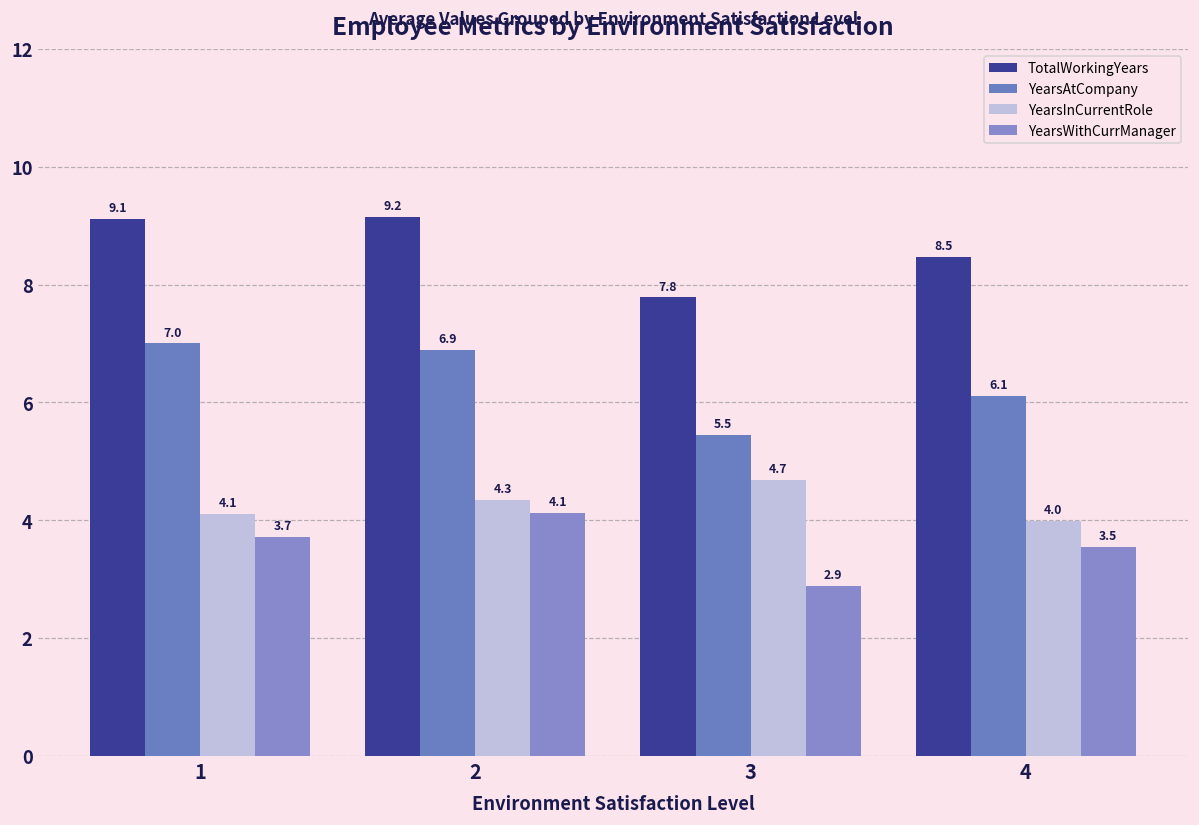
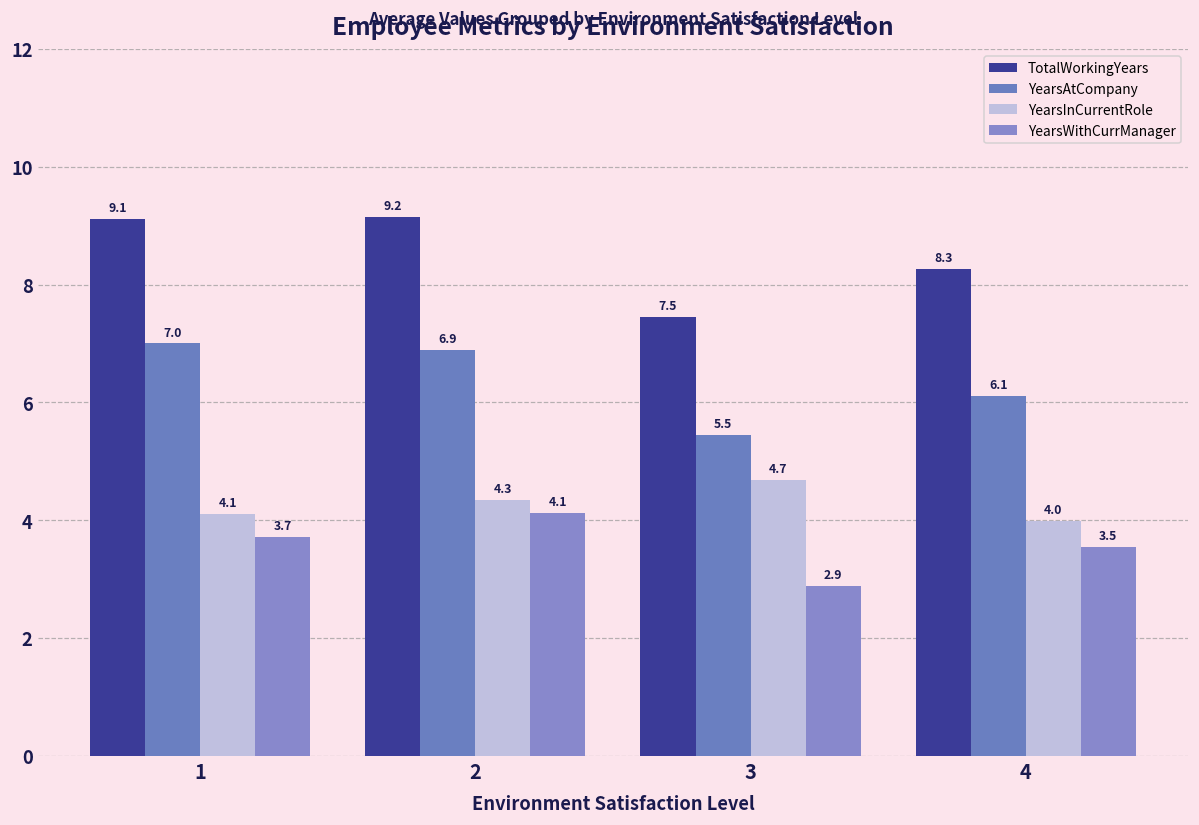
  {
    "TotalWorkingYears": {
      "1": 9.1,
      "2": 9.2,
-     "3": 7.8,
-     "4": 8.5
+     "3": 7.5,
+     "4": 8.3
    },
    "YearsInCurrentRole": {
      "1": 4.1,
      "2": 4.3,
      "3": 4.7,
      "4": 4.0
    }
  }
